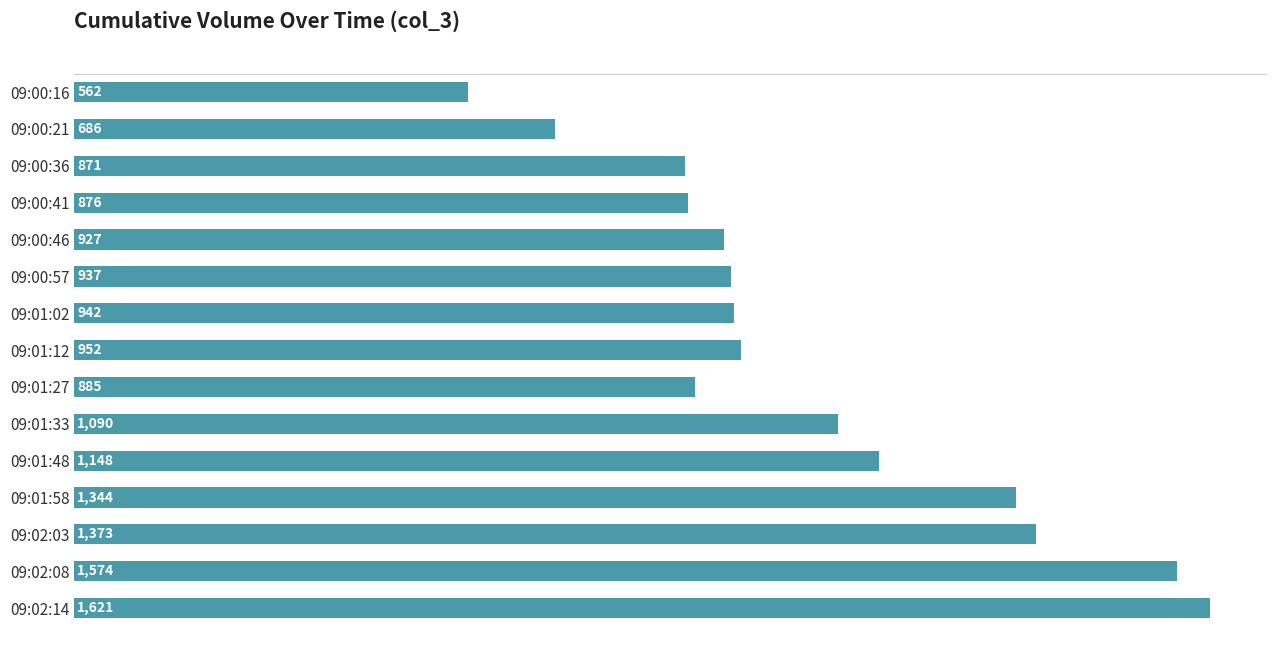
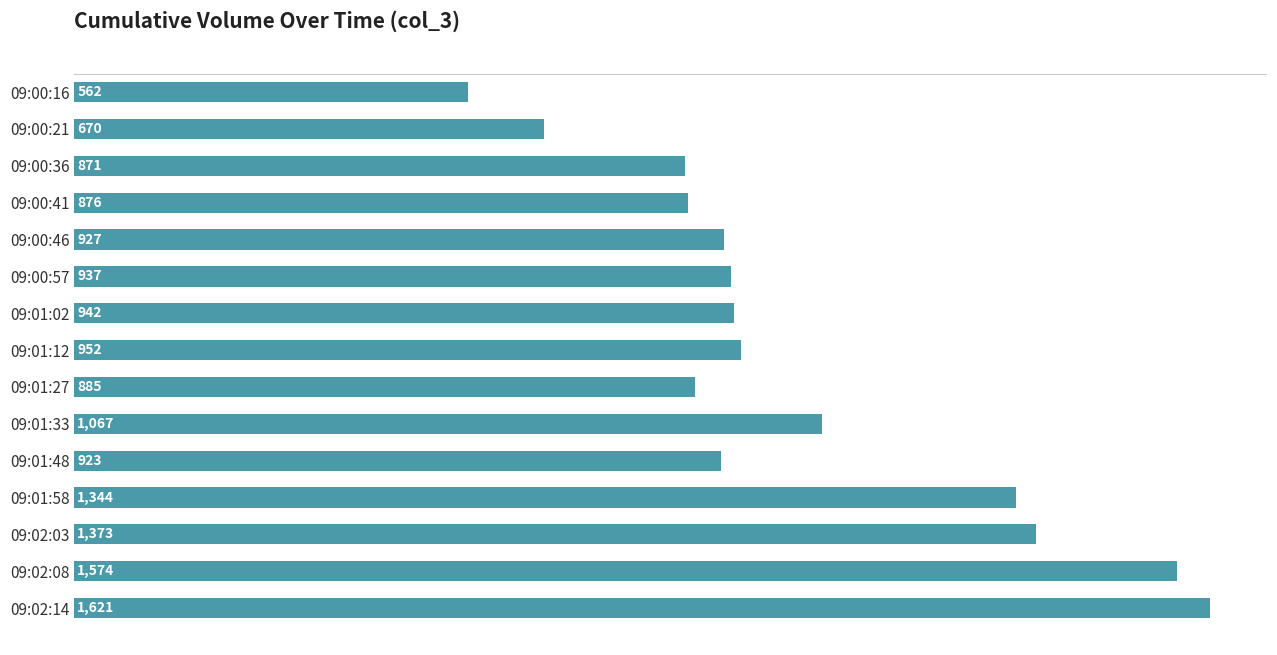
  {
    "09:00:16": "562",
-   "09:00:21": "686",
+   "09:00:21": "670",
    "09:00:36": "871",
    "09:00:41": "876",
    "09:00:46": "927",
    "09:00:57": "937",
    "09:01:02": "942",
    "09:01:12": "952",
    "09:01:27": "885",
-   "09:01:33": "1,090",
-   "09:01:48": "1,148",
+   "09:01:33": "1,067",
+   "09:01:48": "923",
    "09:01:58": "1,344",
    "09:02:03": "1,373",
    "09:02:08": "1,574",
    "09:02:14": "1,621"
  }
